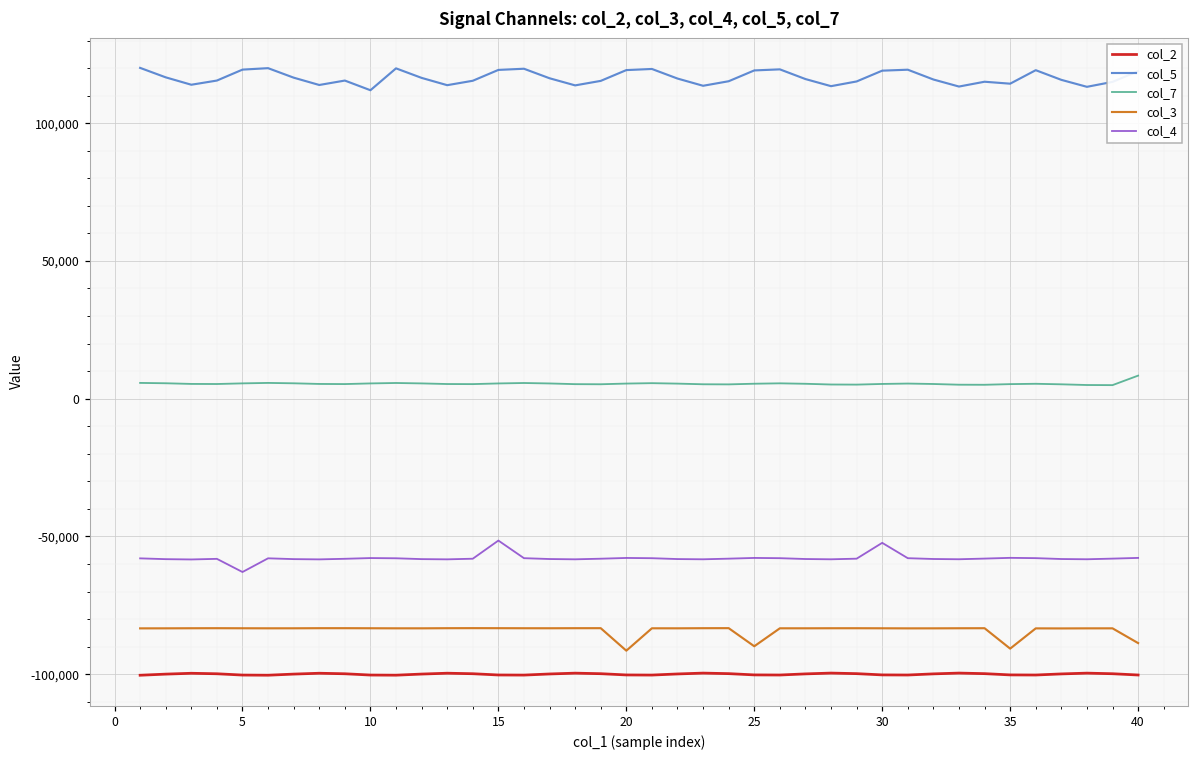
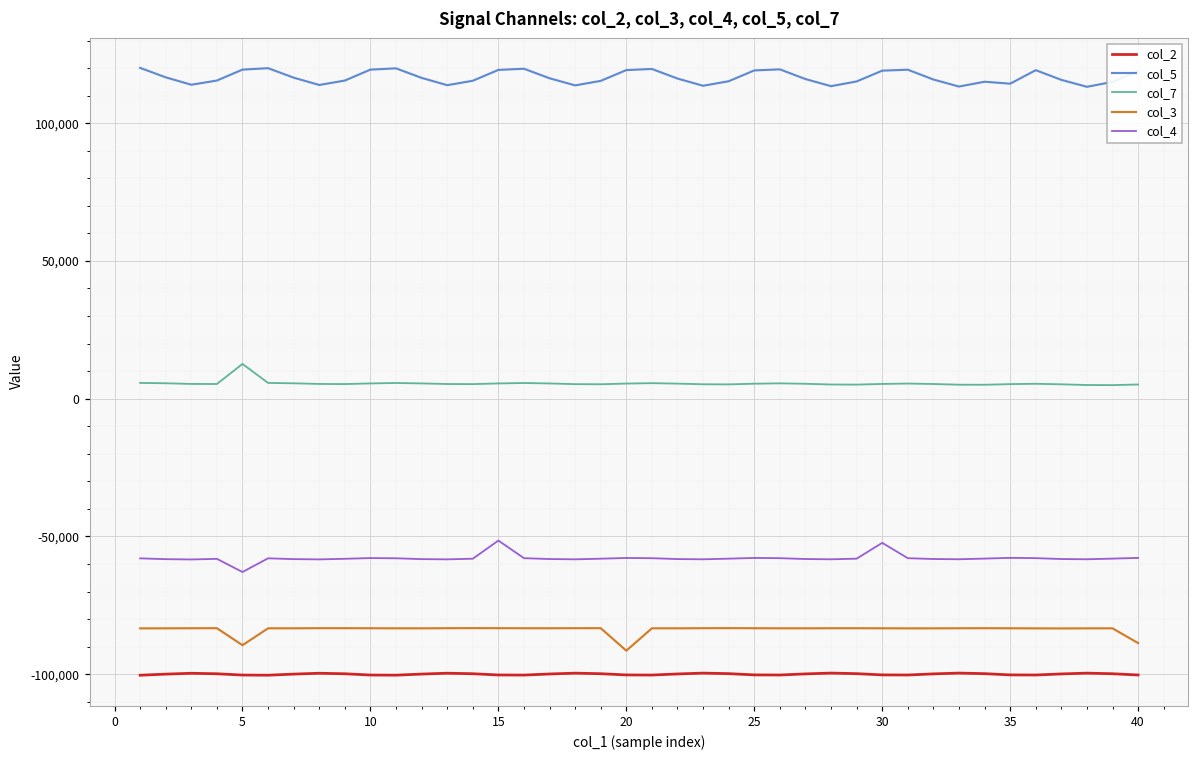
  {
    "col_2": {
      "5": "-100,000",
      "10": "-100,000",
      "15": "-100,000",
      "20": "-100,000",
      "25": "-100,000",
      "30": "-100,000",
      "35": "-100,000",
      "40": "-100,000"
    },
    "col_5": {
      "5": "119,000",
-     "10": "112,000",
+     "10": "119,000",
      "15": "119,000",
      "20": "119,000",
      "25": "119,000",
      "30": "119,000",
      "35": "114,000"
    },
    "col_7": {
-     "5": "6,000",
+     "5": "13,000",
      "10": "6,000",
      "15": "6,000",
      "20": "5,000",
      "25": "5,000",
      "30": "5,000",
      "35": "5,000",
-     "40": "8,000"
+     "40": "5,000"
    },
    "col_3": {
-     "5": "-83,000",
+     "5": "-89,000",
      "10": "-83,000",
      "15": "-83,000",
      "20": "-91,000",
-     "25": "-90,000",
+     "25": "-83,000",
      "30": "-83,000",
-     "35": "-91,000",
+     "35": "-83,000",
      "40": "-89,000"
    },
    "col_4": {
      "5": "-63,000",
      "10": "-58,000",
      "15": "-51,000",
      "20": "-58,000",
      "25": "-58,000",
      "30": "-52,000",
      "35": "-58,000",
      "40": "-58,000"
    }
  }
